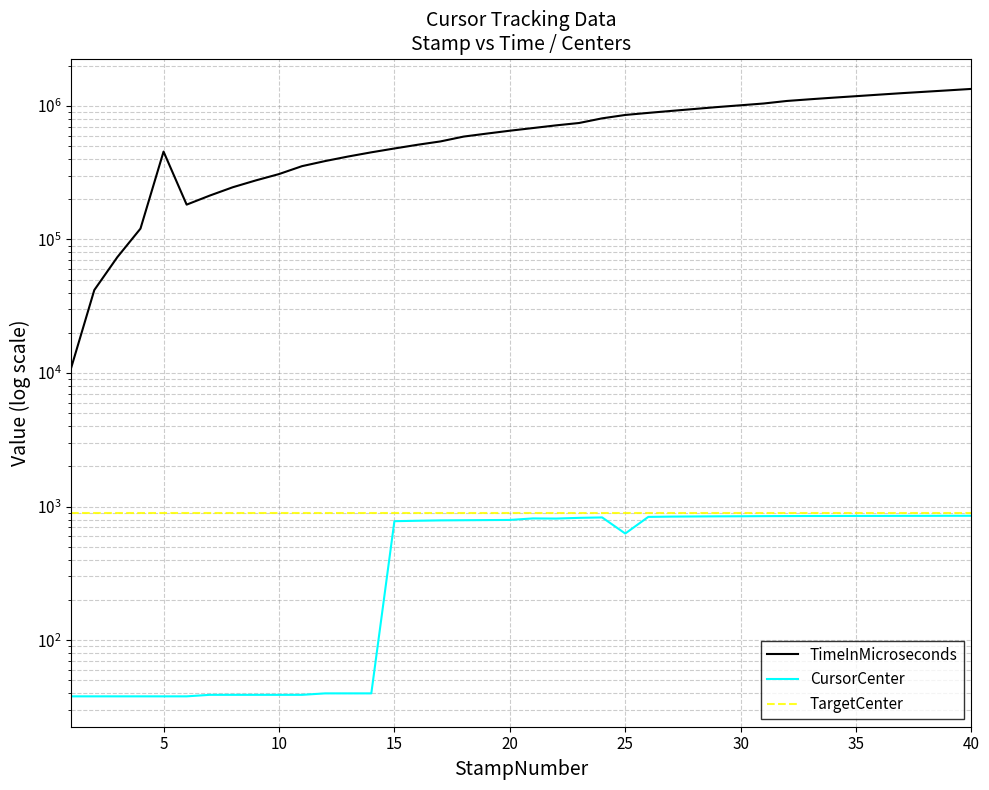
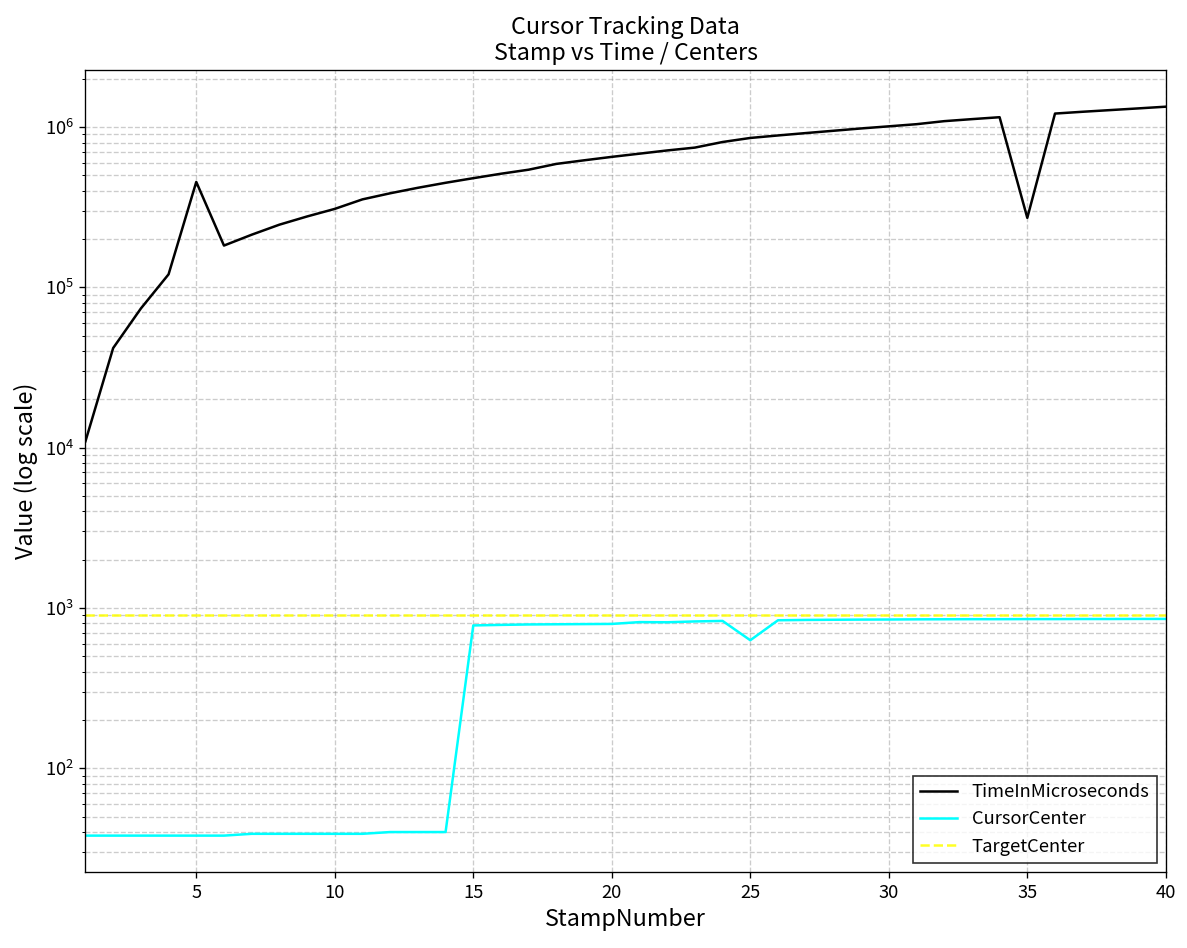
  {
    "TimeInMicroseconds": {
      "5": 450000,
      "10": 310000,
      "15": 480000,
      "20": 700000,
      "25": 900000,
      "30": 1000000,
-     "35": 1200000,
+     "35": 270000,
      "40": 1300000
    },
    "CursorCenter": {
      "5": 38,
      "10": 39,
      "15": 800,
      "20": 800,
      "25": 600,
      "30": 800,
      "35": 900,
      "40": 900
    },
    "TargetCenter": {
      "5": 900,
      "10": 900,
      "15": 900,
      "20": 900,
      "25": 900,
      "30": 900,
      "35": 900,
      "40": 900
    }
  }
